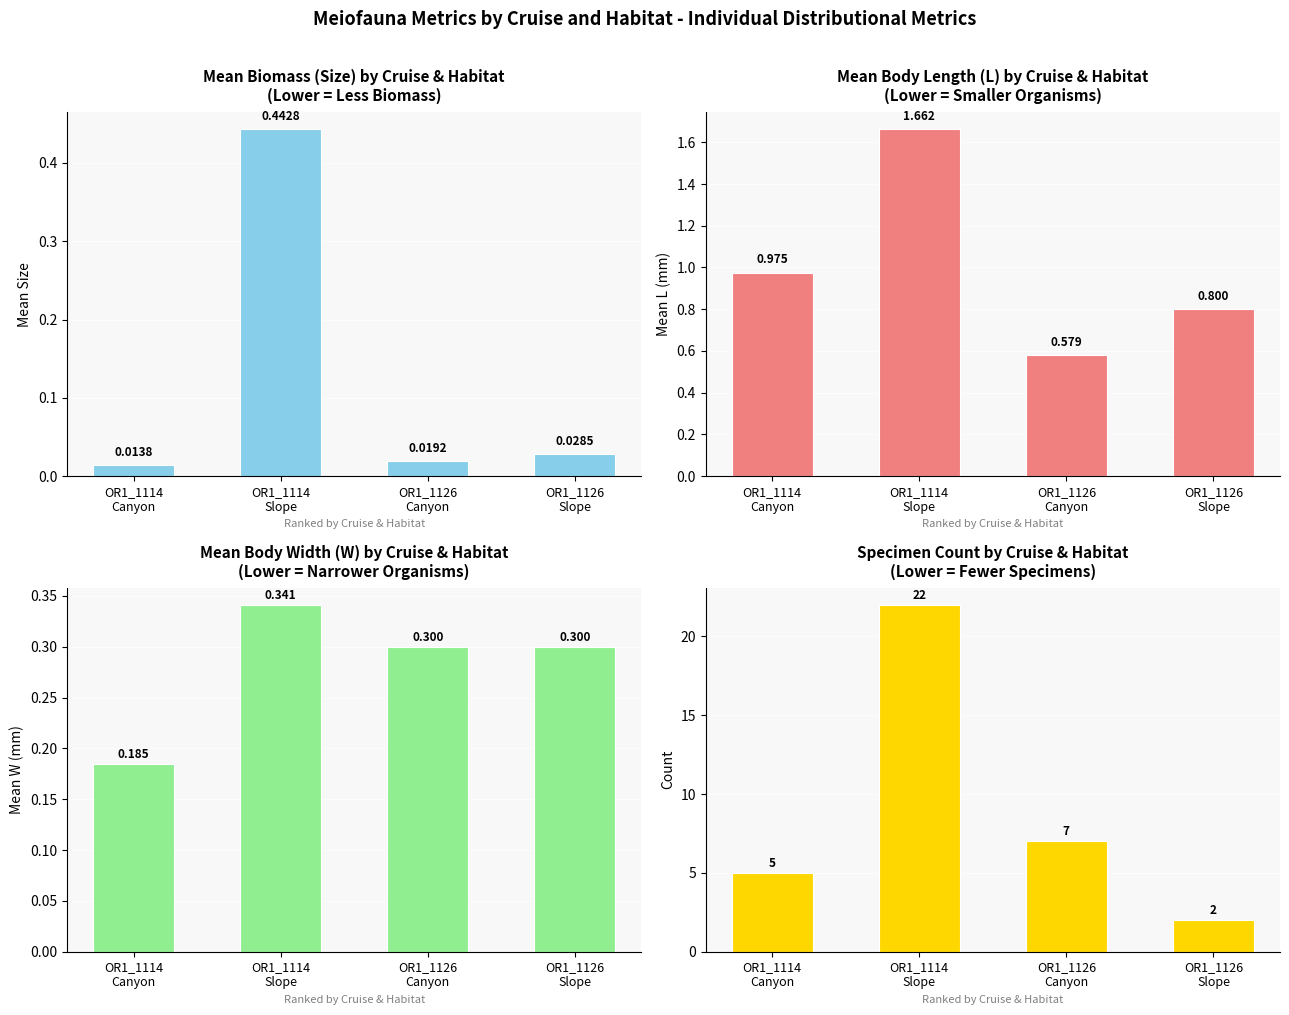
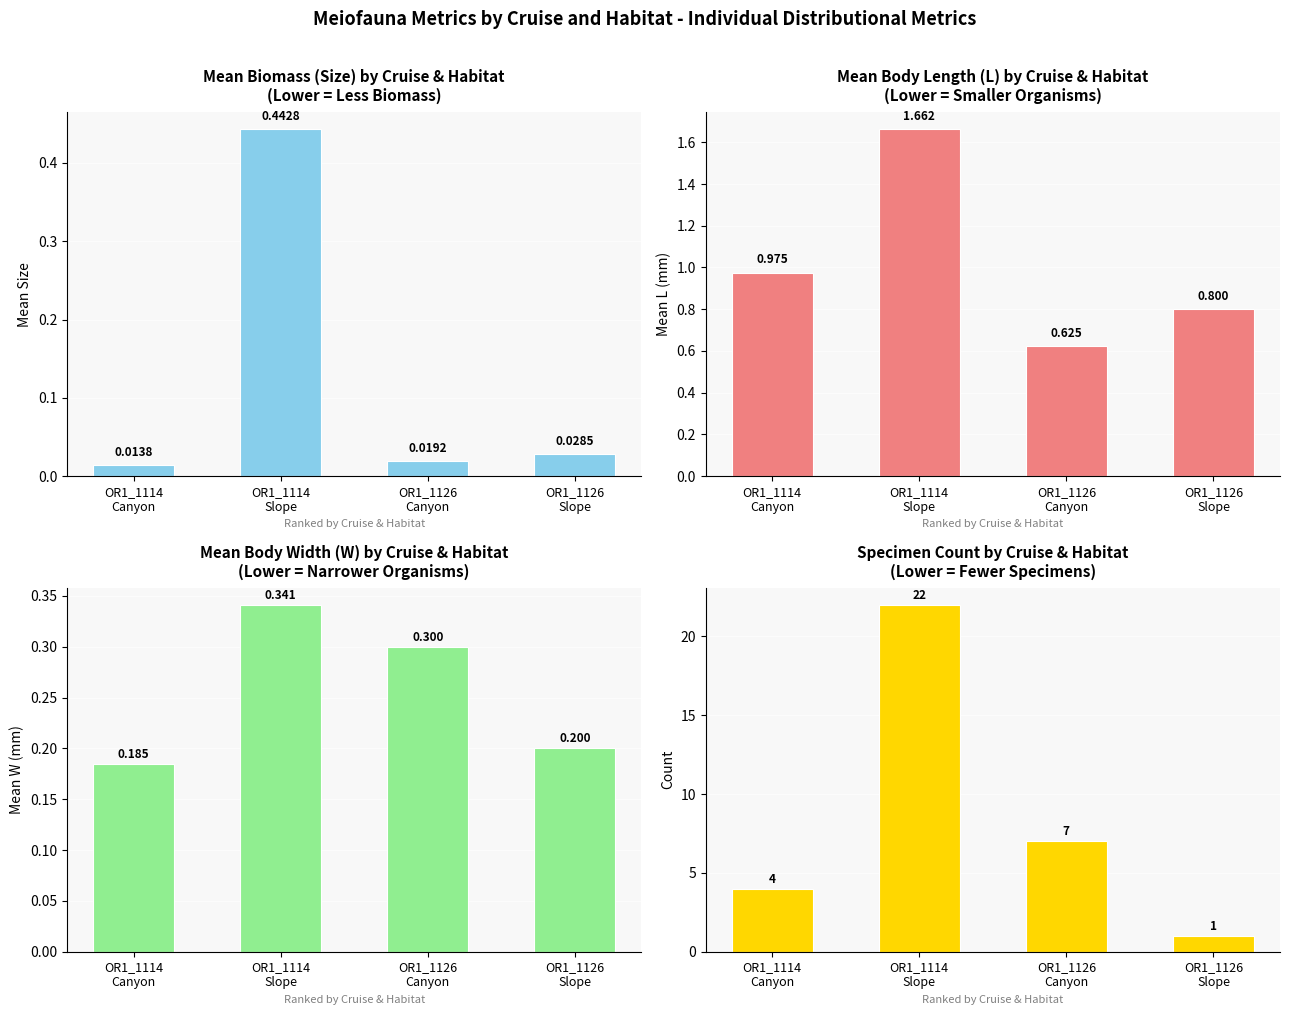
  {
    "Mean Biomass (Size) by Cruise & Habitat (Lower = Less Biomass)": {
      "OR1_1114 Canyon": 0.0138,
      "OR1_1114 Slope": 0.4428,
      "OR1_1126 Canyon": 0.0192,
      "OR1_1126 Slope": 0.0285
    },
    "Mean Body Length (L) by Cruise & Habitat (Lower = Smaller Organisms)": {
      "OR1_1114 Canyon": 0.975,
      "OR1_1114 Slope": 1.662,
-     "OR1_1126 Canyon": 0.579,
+     "OR1_1126 Canyon": 0.625,
      "OR1_1126 Slope": 0.800
    },
    "Mean Body Width (W) by Cruise & Habitat (Lower = Narrower Organisms)": {
      "OR1_1114 Canyon": 0.185,
      "OR1_1114 Slope": 0.341,
      "OR1_1126 Canyon": 0.300,
-     "OR1_1126 Slope": 0.300
+     "OR1_1126 Slope": 0.200
    },
    "Specimen Count by Cruise & Habitat (Lower = Fewer Specimens)": {
-     "OR1_1114 Canyon": 5,
+     "OR1_1114 Canyon": 4,
      "OR1_1114 Slope": 22,
      "OR1_1126 Canyon": 7,
-     "OR1_1126 Slope": 2
+     "OR1_1126 Slope": 1
    }
  }
